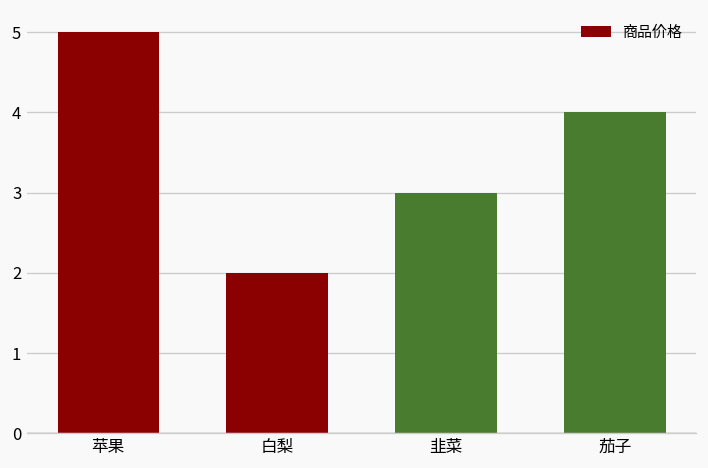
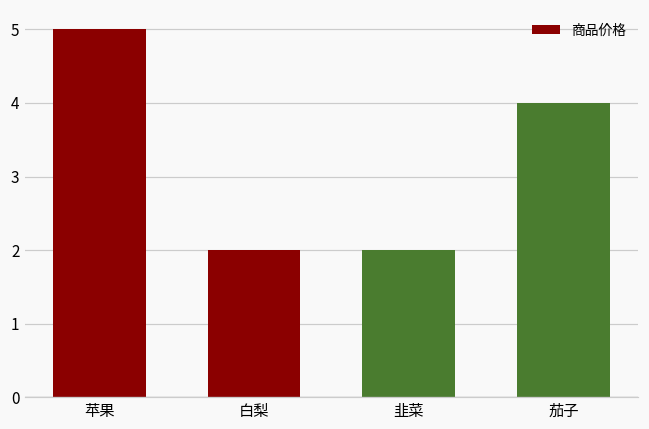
  {
    "苹果": 5,
    "白梨": 2,
-   "韭菜": 3,
+   "韭菜": 2,
    "茄子": 4
  }
